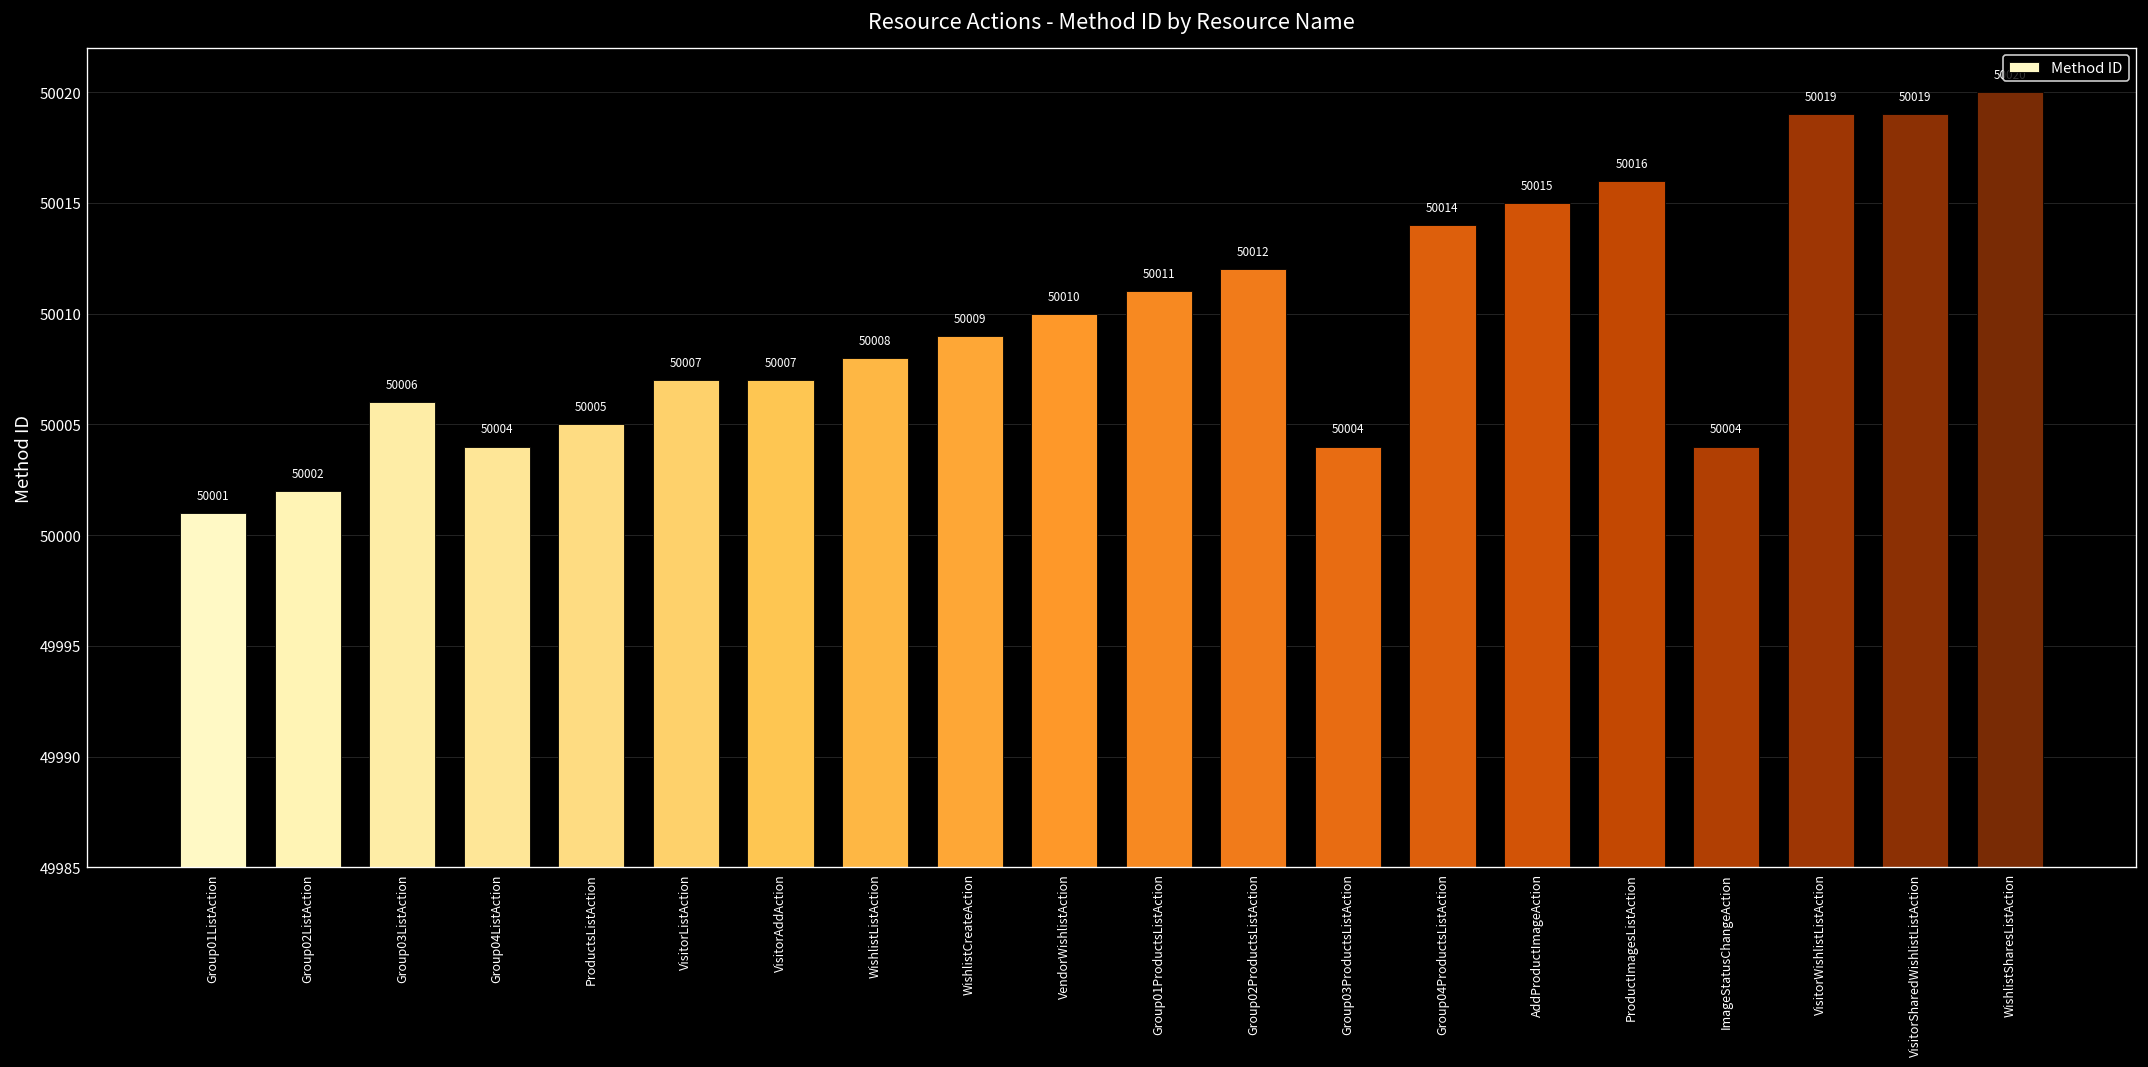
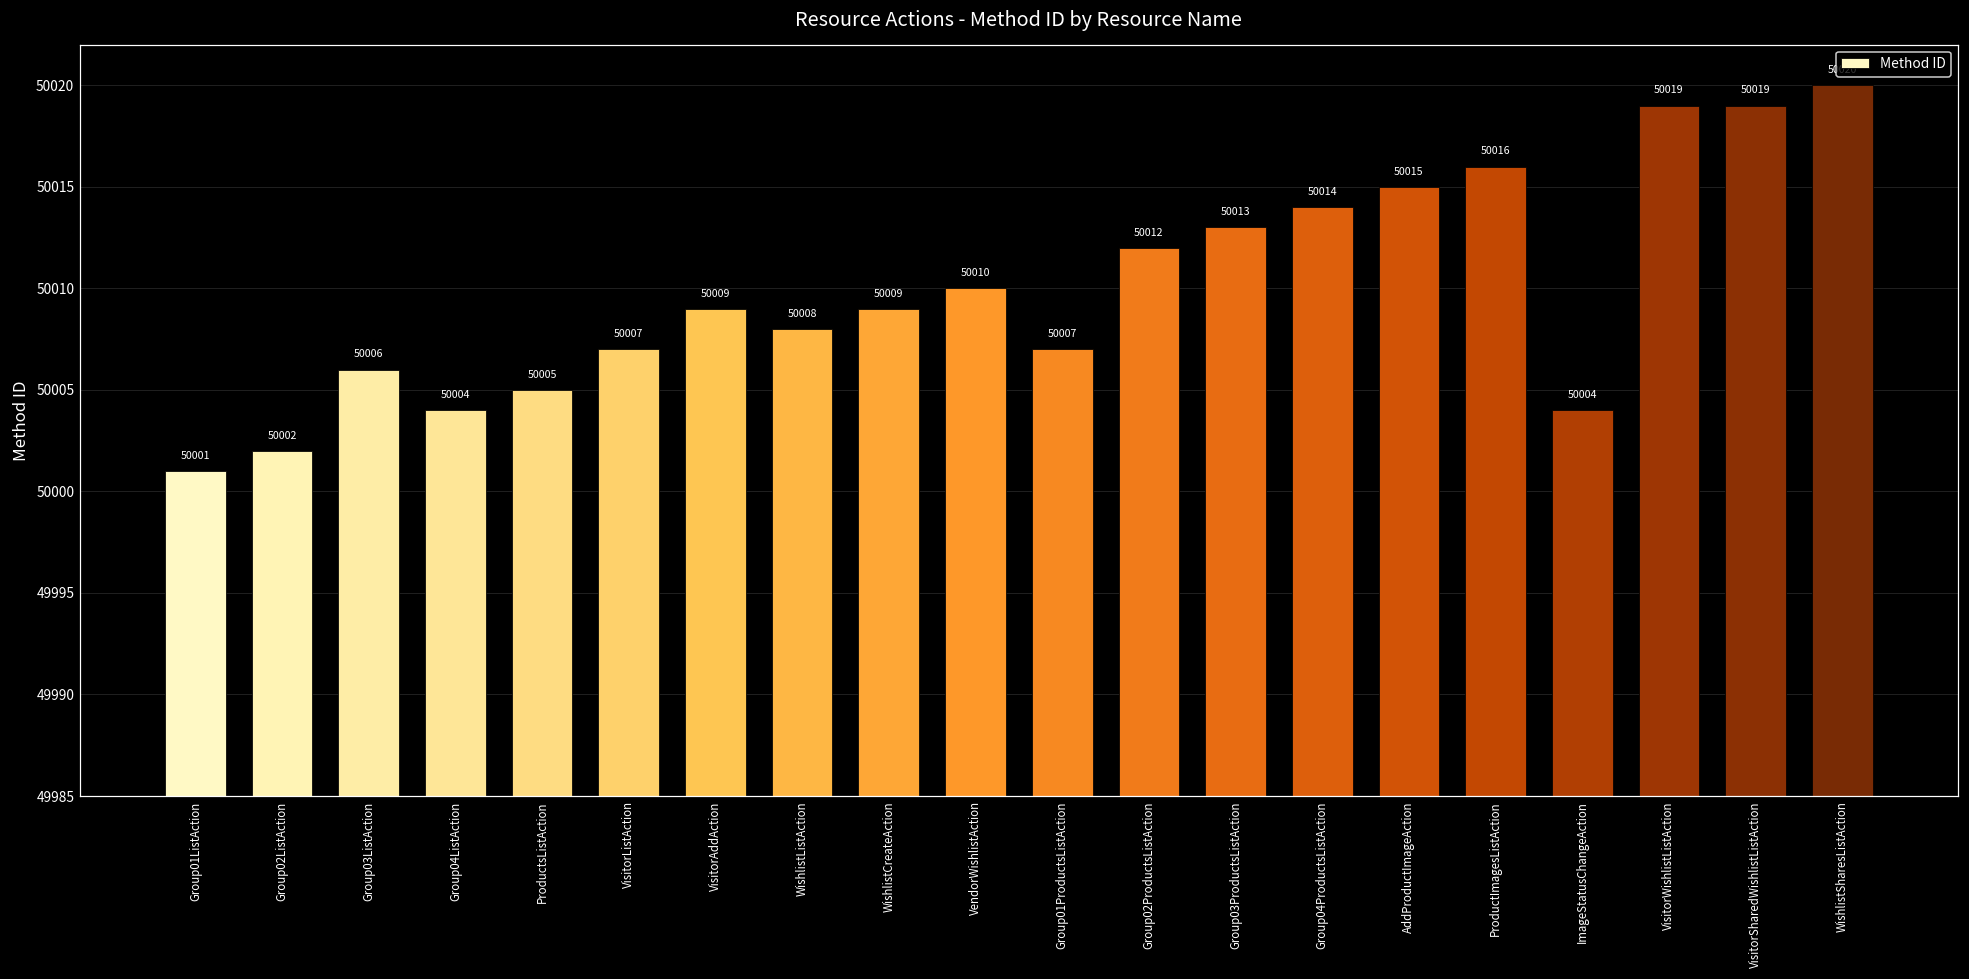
  {
    "Group01ListAction": 50001,
    "Group02ListAction": 50002,
    "Group03ListAction": 50006,
    "Group04ListAction": 50004,
    "ProductsListAction": 50005,
    "VisitorListAction": 50007,
-   "VisitorAddAction": 50007,
+   "VisitorAddAction": 50009,
    "WishlistListAction": 50008,
    "WishlistCreateAction": 50009,
    "VendorWishlistAction": 50010,
-   "Group01ProductsListAction": 50011,
+   "Group01ProductsListAction": 50007,
    "Group02ProductsListAction": 50012,
-   "Group03ProductsListAction": 50004,
+   "Group03ProductsListAction": 50013,
    "Group04ProductsListAction": 50014,
    "AddProductImageAction": 50015,
    "ProductImagesListAction": 50016,
    "ImageStatusChangeAction": 50004,
    "VisitorWishlistListAction": 50019,
    "VisitorSharedWishlistListAction": 50019
  }
